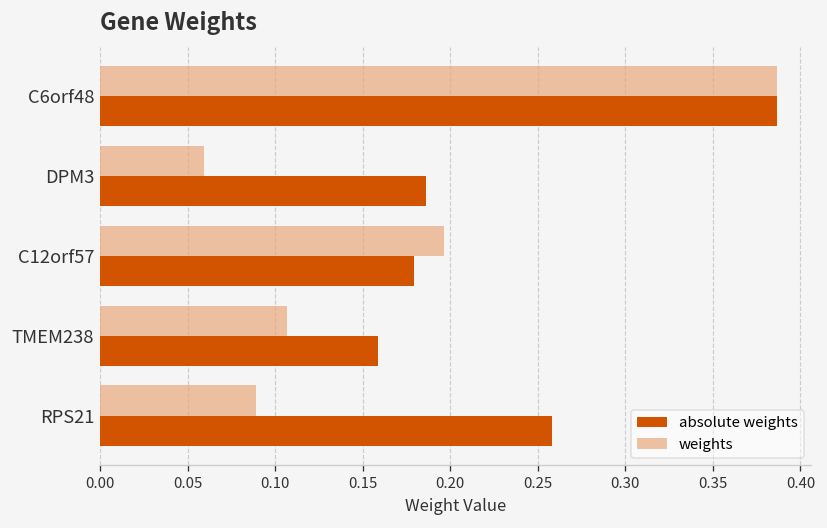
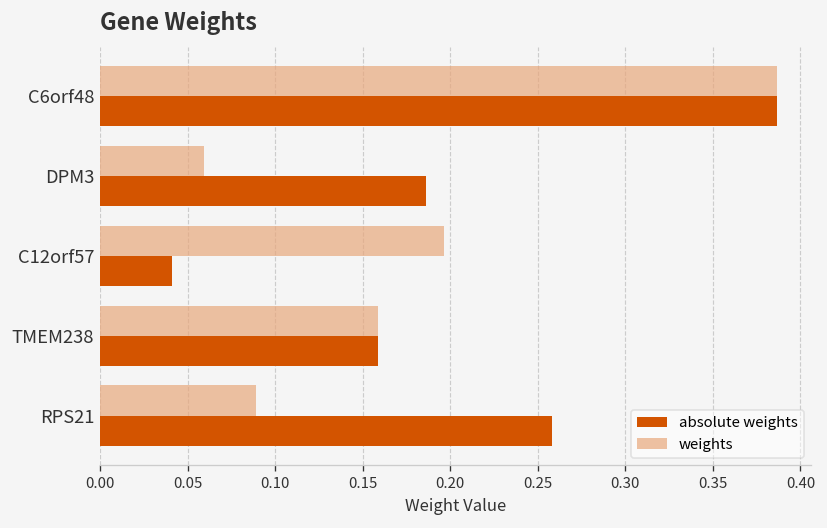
  {
    "absolute weights": {
      "C6orf48": 0.387,
      "DPM3": 0.186,
-     "C12orf57": 0.179,
+     "C12orf57": 0.041,
      "TMEM238": 0.159,
      "RPS21": 0.258
    },
    "weights": {
      "C6orf48": 0.387,
      "DPM3": 0.060,
      "C12orf57": 0.196,
-     "TMEM238": 0.107,
+     "TMEM238": 0.159,
      "RPS21": 0.089
    }
  }
